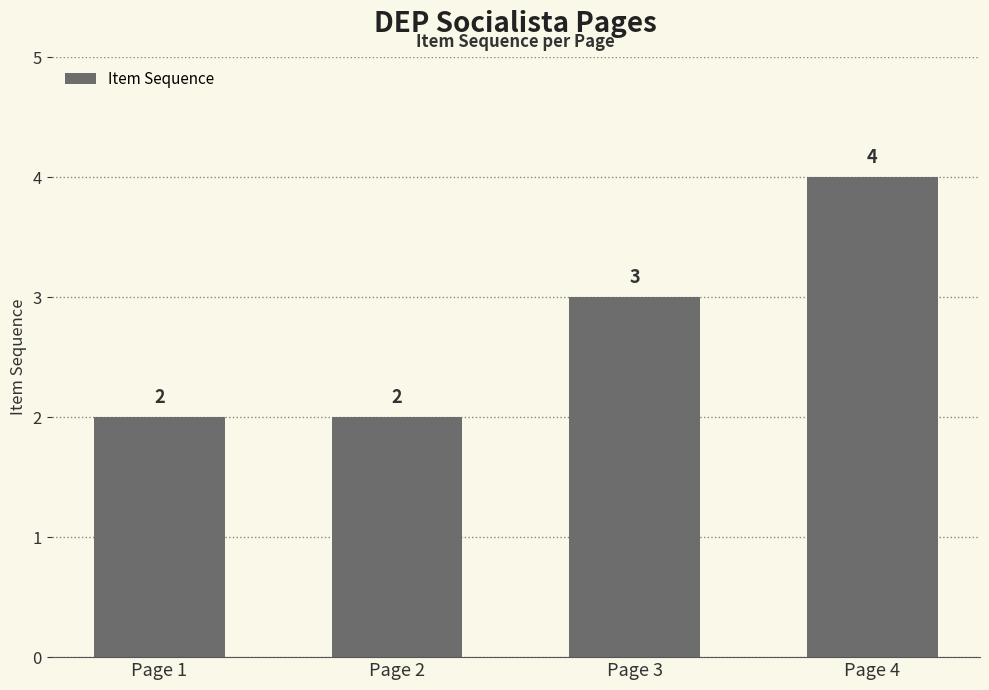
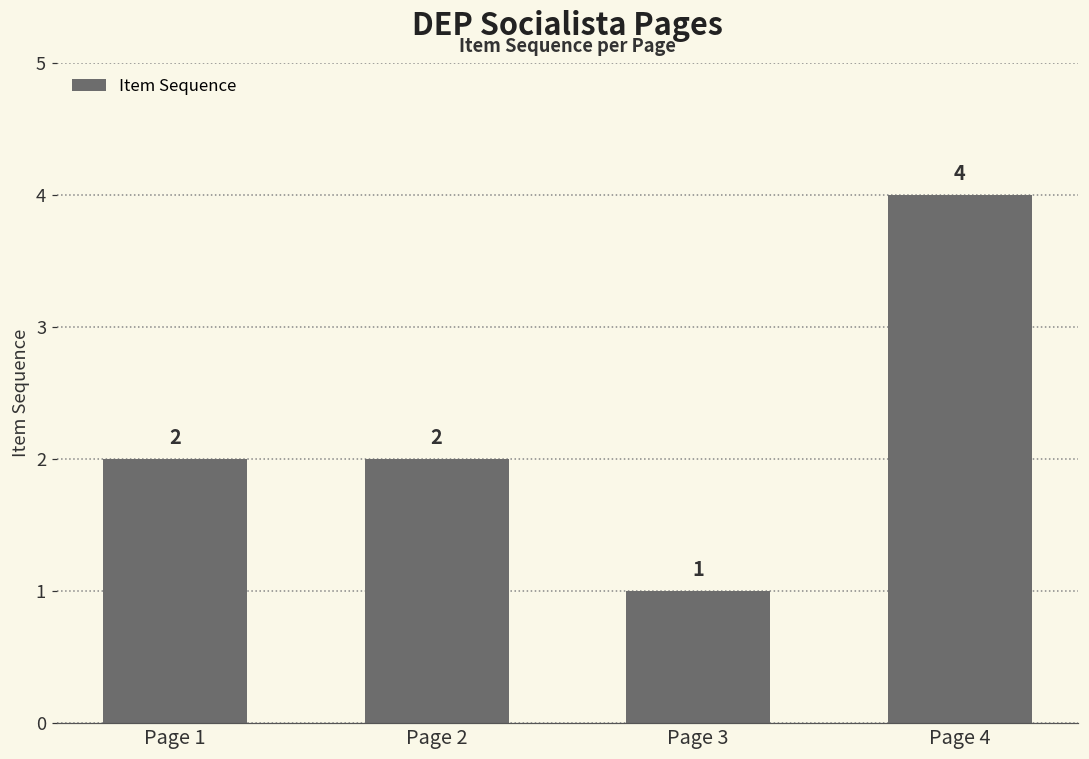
  {
    "Page 1": 2,
    "Page 2": 2,
-   "Page 3": 3,
+   "Page 3": 1,
    "Page 4": 4
  }
